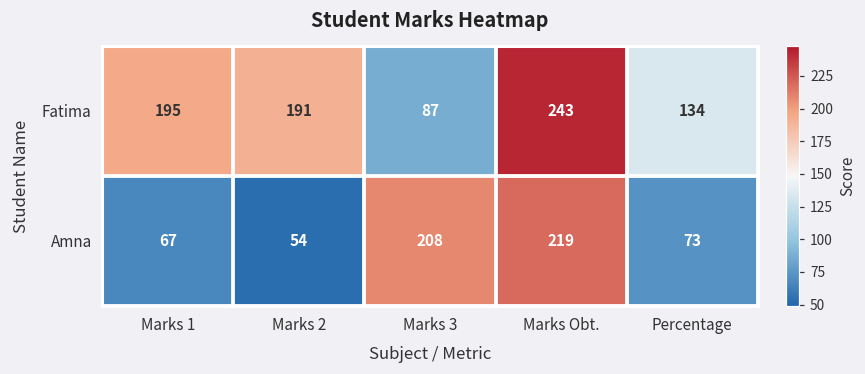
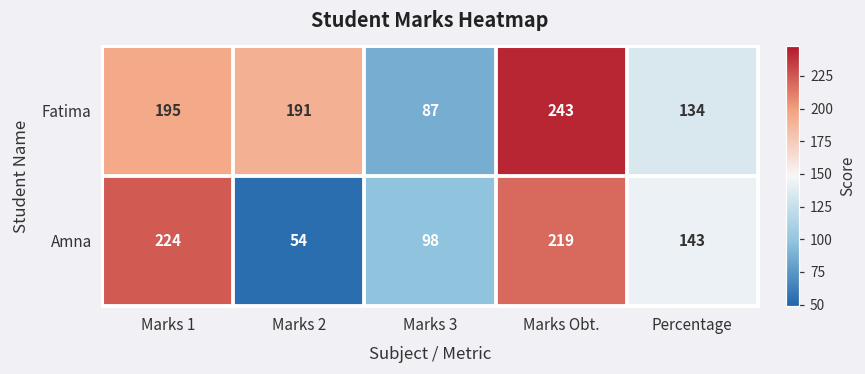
  {
    "Fatima": {
      "Marks 1": 195,
      "Marks 2": 191,
      "Marks 3": 87,
      "Marks Obt.": 243,
      "Percentage": 134
    },
    "Amna": {
-     "Marks 1": 67,
+     "Marks 1": 224,
      "Marks 2": 54,
-     "Marks 3": 208,
+     "Marks 3": 98,
      "Marks Obt.": 219,
-     "Percentage": 73
+     "Percentage": 143
    }
  }
